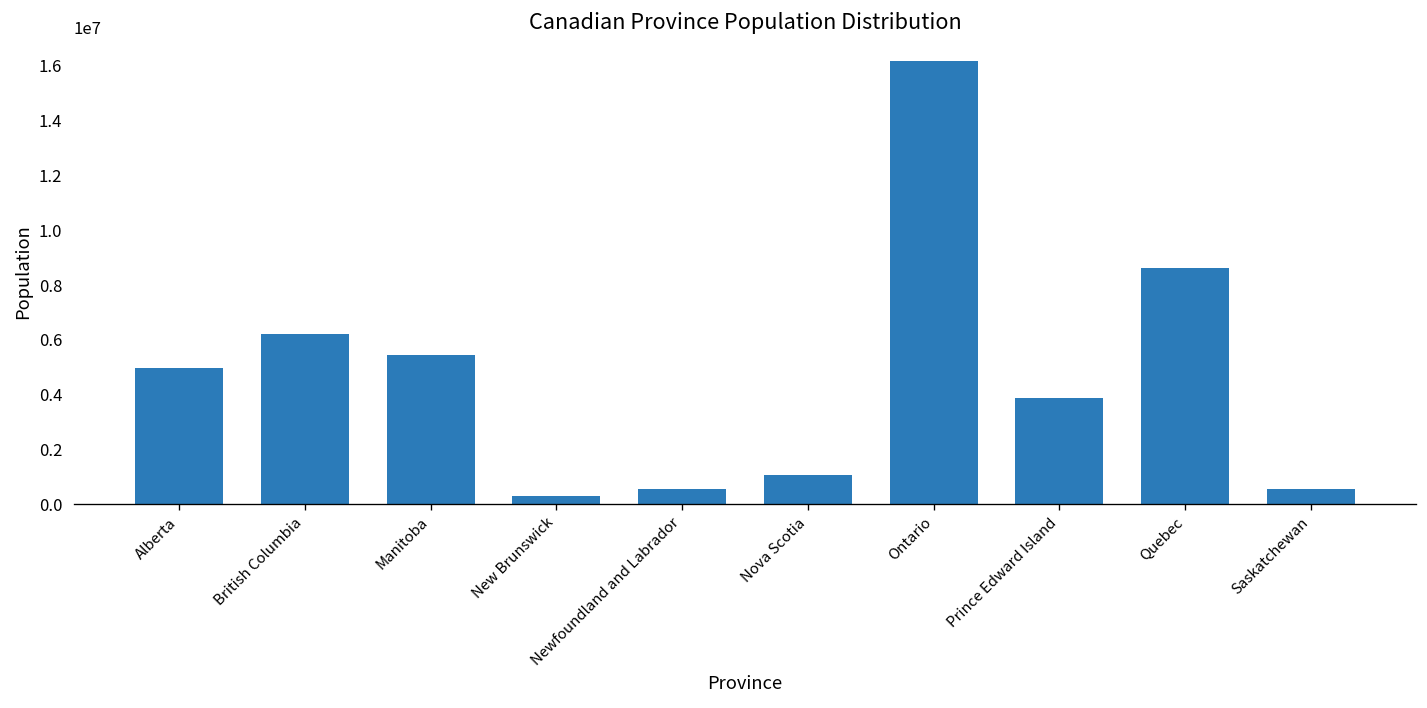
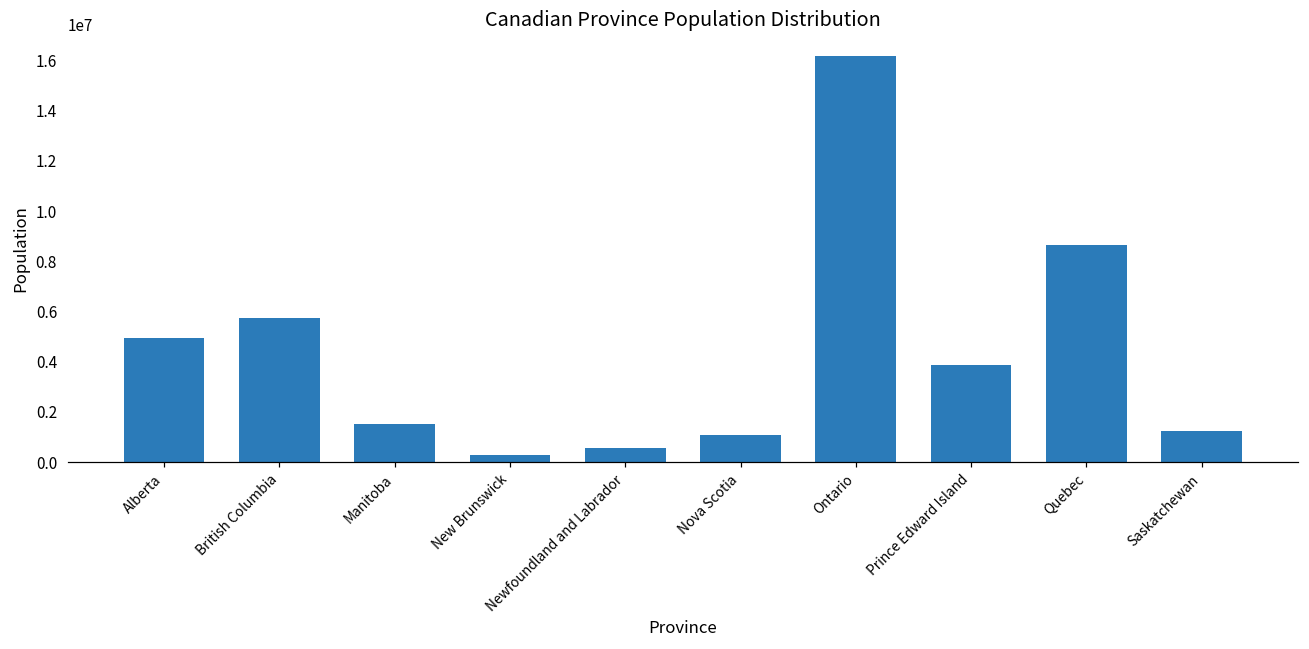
  {
    "Alberta": 5000000,
-   "British Columbia": 6200000,
-   "Manitoba": 5400000,
+   "British Columbia": 5700000,
+   "Manitoba": 1500000,
    "New Brunswick": 300000,
    "Newfoundland and Labrador": 500000,
    "Nova Scotia": 1100000,
    "Ontario": 16200000,
    "Prince Edward Island": 3900000,
    "Quebec": 8600000,
-   "Saskatchewan": 600000
+   "Saskatchewan": 1300000
  }
